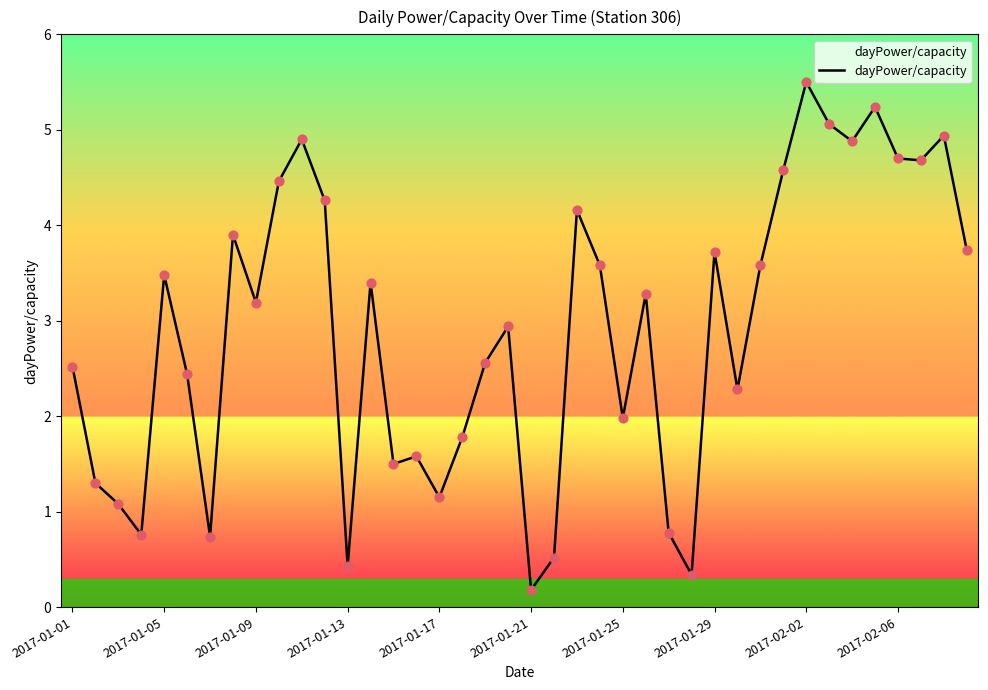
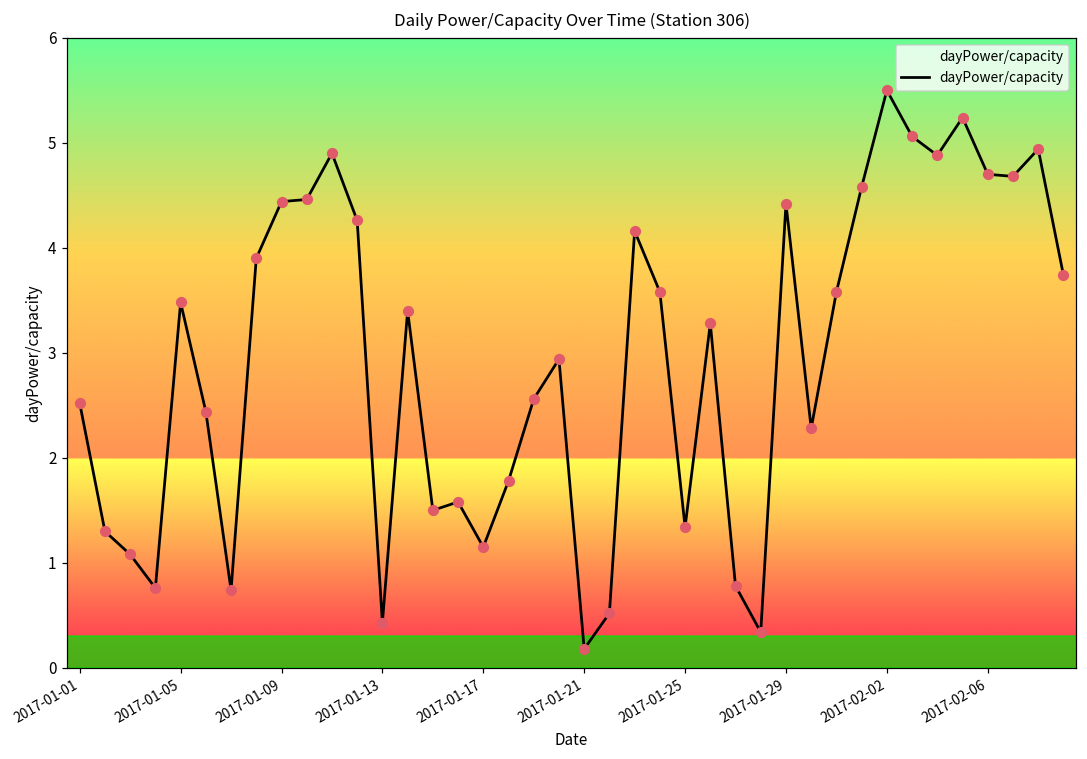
  {
    "2017-01-01": 2.5,
    "2017-01-05": 3.5,
-   "2017-01-09": 3.2,
+   "2017-01-09": 4.4,
    "2017-01-13": 0.4,
    "2017-01-17": 1.2,
-   "2017-01-25": 2.0,
-   "2017-01-29": 3.7,
+   "2017-01-25": 1.3,
+   "2017-01-29": 4.4,
    "2017-02-02": 5.5,
    "2017-02-06": 4.7
  }
